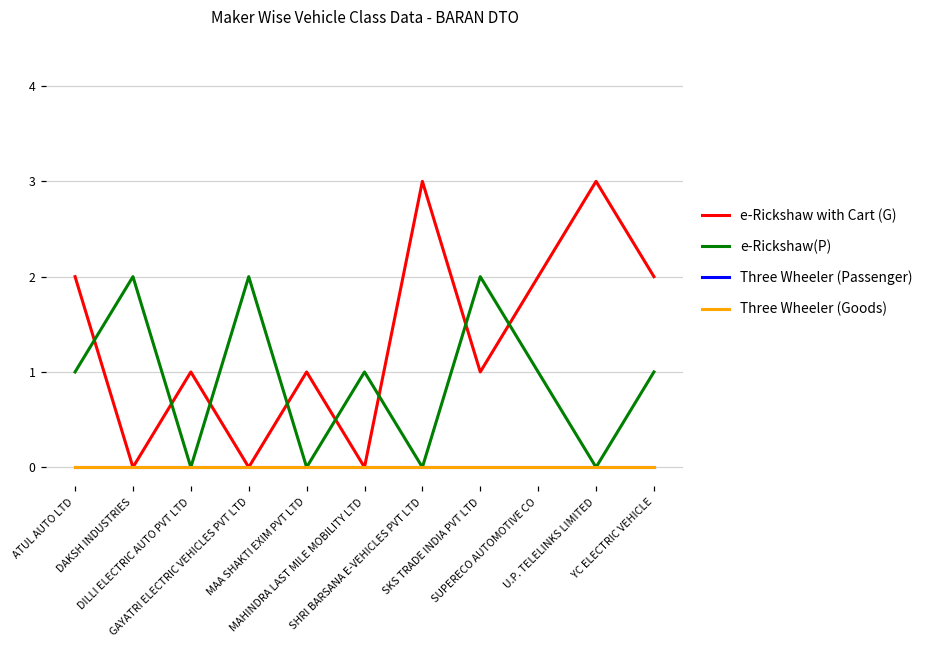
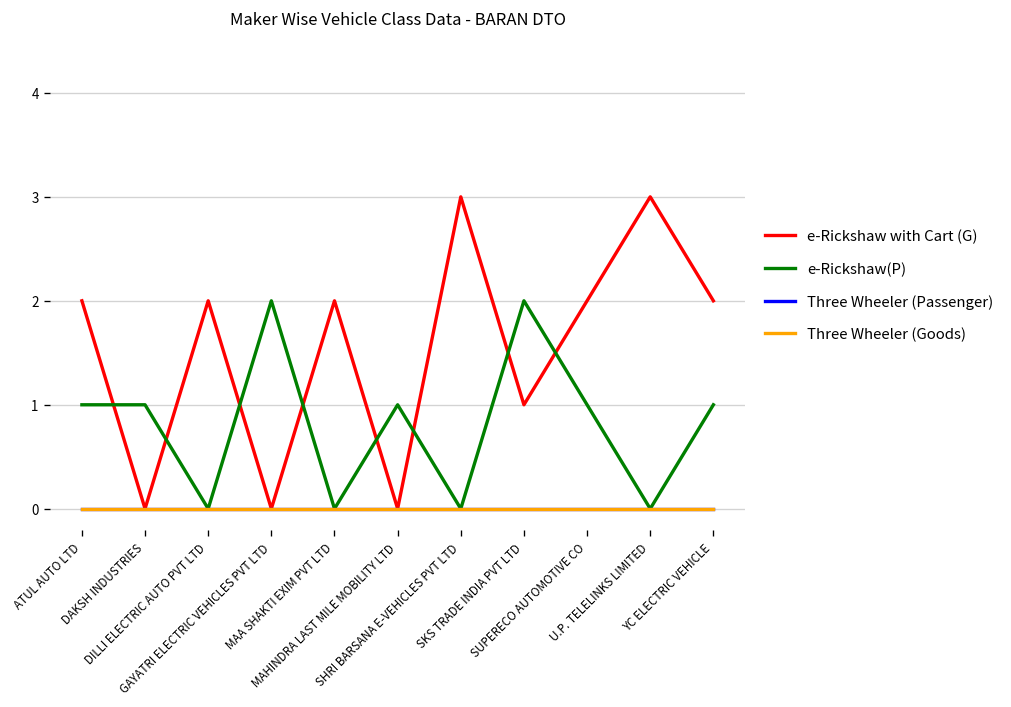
  {
    "e-Rickshaw with Cart (G)": {
      "ATUL AUTO LTD": 2,
-     "DILLI ELECTRIC AUTO PVT LTD": 1,
-     "MAA SHAKTI EXIM PVT LTD": 1,
+     "DILLI ELECTRIC AUTO PVT LTD": 2,
+     "MAA SHAKTI EXIM PVT LTD": 2,
      "SHRI BARSANA E-VEHICLES PVT LTD": 3,
      "SKS TRADE INDIA PVT LTD": 1,
      "SUPERECO AUTOMOTIVE CO": 2,
      "U.P. TELELINKS LIMITED": 3,
      "YC ELECTRIC VEHICLE": 2
    },
    "e-Rickshaw(P)": {
      "ATUL AUTO LTD": 1,
-     "DAKSH INDUSTRIES": 2,
+     "DAKSH INDUSTRIES": 1,
      "GAYATRI ELECTRIC VEHICLES PVT LTD": 2,
      "MAHINDRA LAST MILE MOBILITY LTD": 1,
      "SKS TRADE INDIA PVT LTD": 2,
      "SUPERECO AUTOMOTIVE CO": 1,
      "YC ELECTRIC VEHICLE": 1
    },
    "Three Wheeler (Goods)": {
      "ATUL AUTO LTD": 0,
      "SKS TRADE INDIA PVT LTD": 0,
      "SUPERECO AUTOMOTIVE CO": 0,
      "YC ELECTRIC VEHICLE": 0
    }
  }
